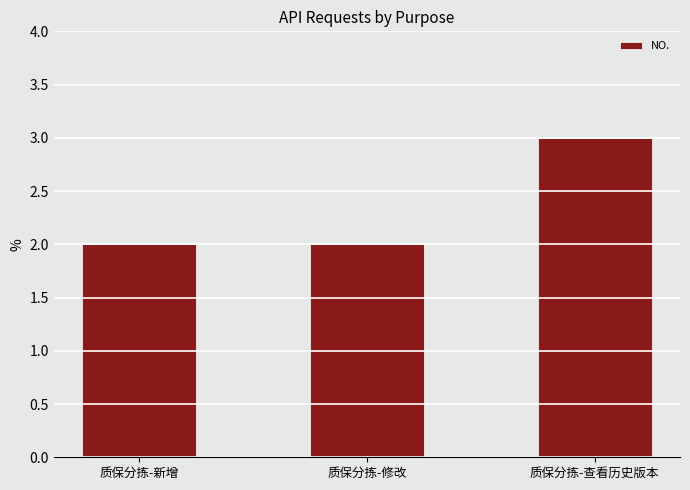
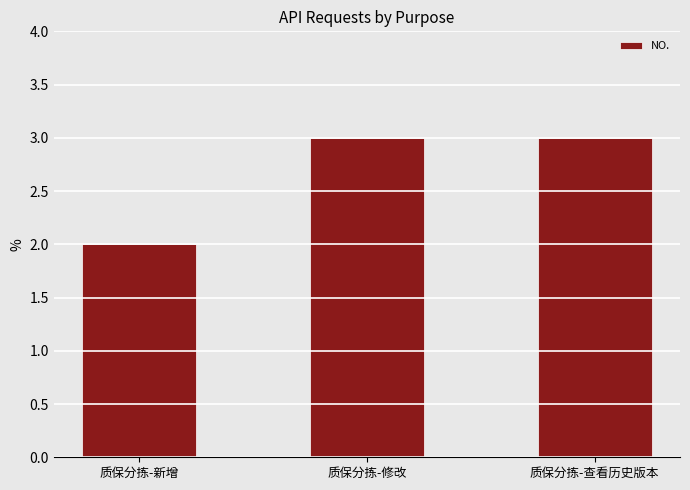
  {
    "质保分拣-新增": 2,
-   "质保分拣-修改": 2,
+   "质保分拣-修改": 3,
    "质保分拣-查看历史版本": 3
  }
